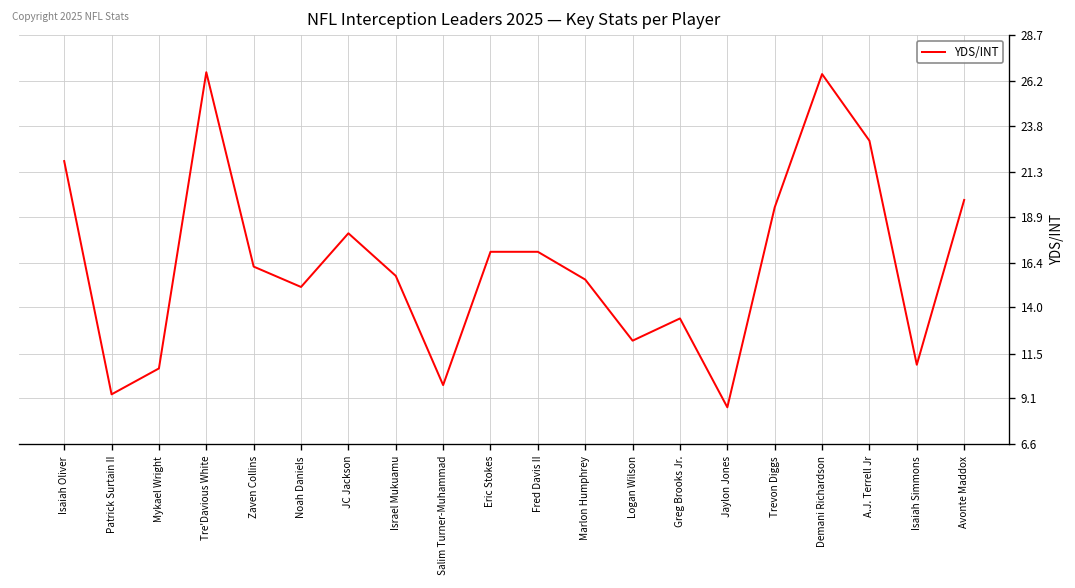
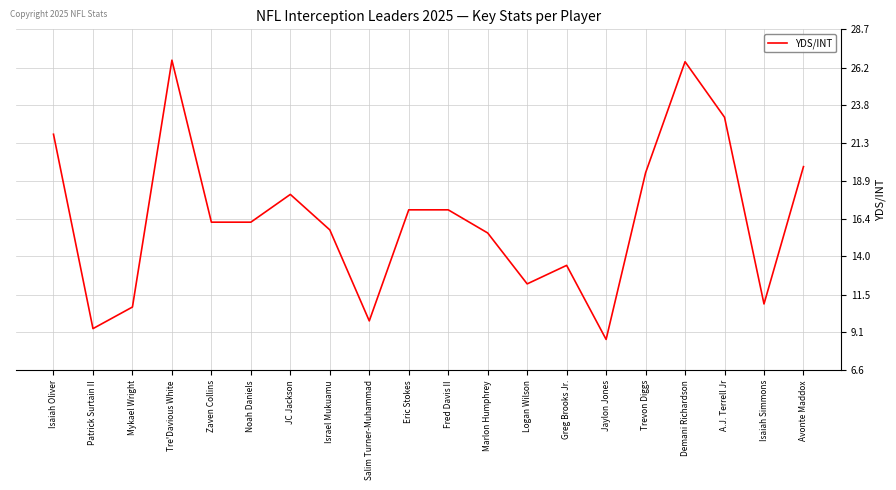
  {
    "Isaiah Oliver": 21.9,
    "Patrick Surtain II": 9.3,
    "Mykael Wright": 10.7,
    "Tre'Davious White": 26.7,
    "Zaven Collins": 16.2,
-   "Noah Daniels": 15.1,
+   "Noah Daniels": 16.2,
    "JC Jackson": 18.0,
    "Israel Mukuamu": 15.7,
    "Salim Turner-Muhammad": 9.8,
    "Eric Stokes": 17.0,
    "Fred Davis II": 17.0,
    "Marlon Humphrey": 15.5,
    "Logan Wilson": 12.2,
    "Greg Brooks Jr.": 13.4,
    "Jaylon Jones": 8.6,
    "Trevon Diggs": 19.4,
    "Demani Richardson": 26.6,
    "A.J. Terrell Jr": 23.0,
    "Isaiah Simmons": 10.9,
    "Avonte Maddox": 19.8
  }
